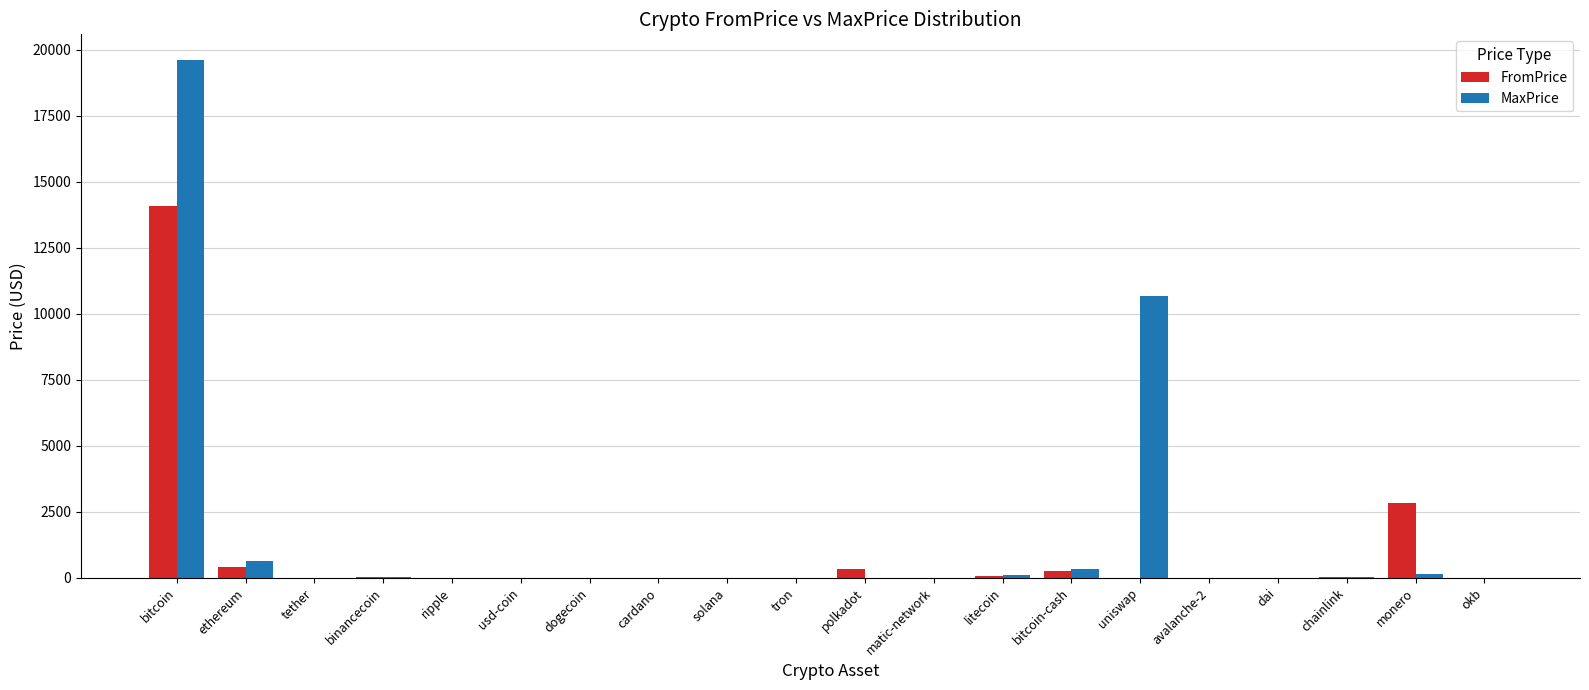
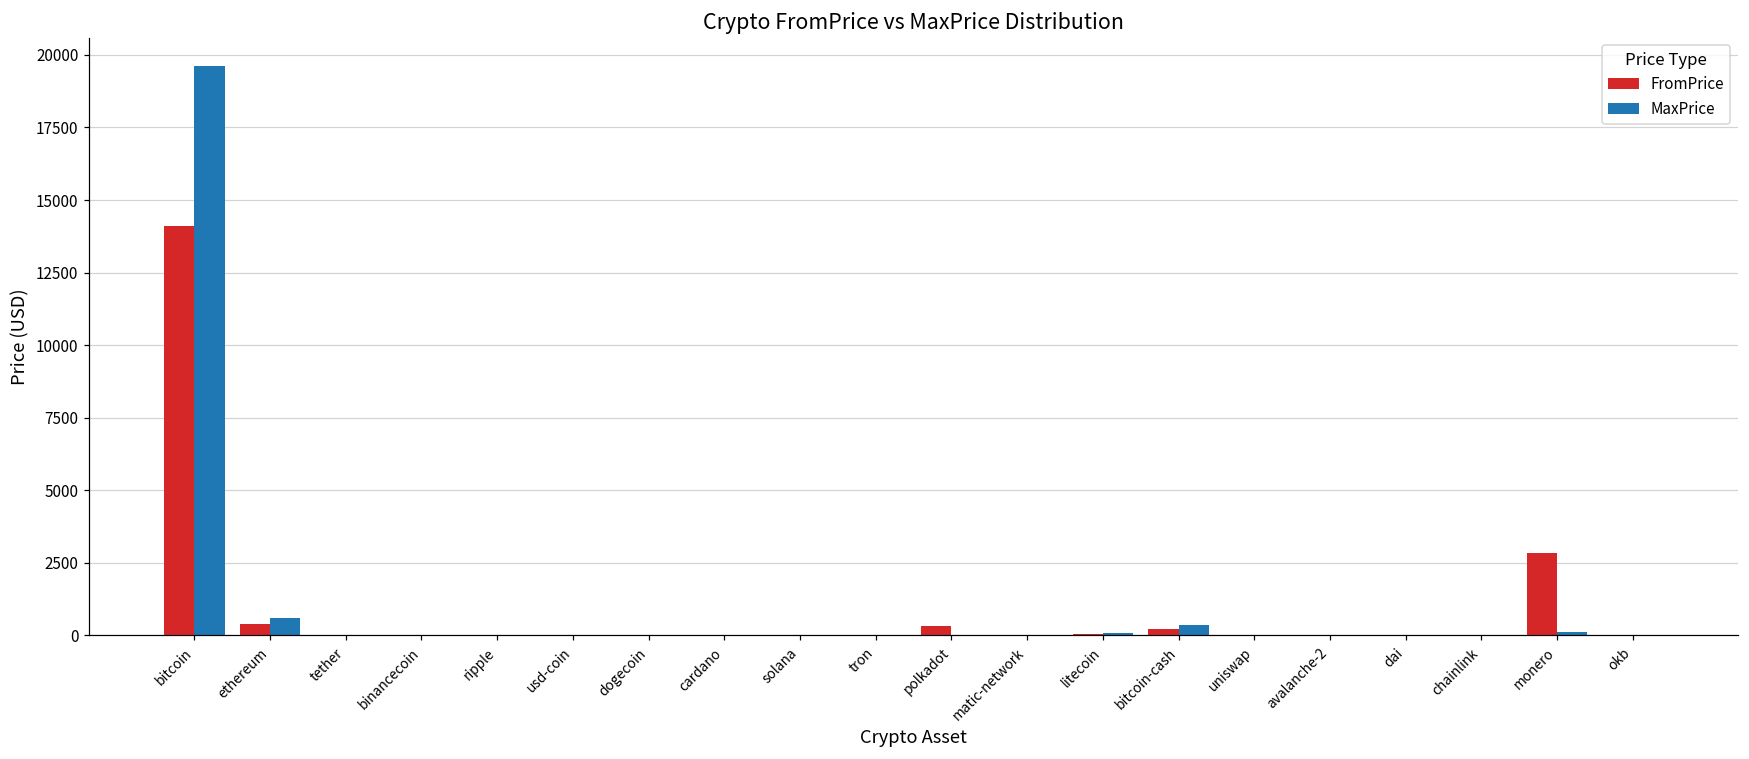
  {
    "FromPrice": {
      "bitcoin": 14100,
      "ethereum": 400,
      "polkadot": 300,
      "bitcoin-cash": 200,
      "monero": 2800
    },
    "MaxPrice": {
      "bitcoin": 19600,
      "ethereum": 600,
      "bitcoin-cash": 300,
-     "uniswap": 10700,
+     "uniswap": 0,
      "monero": 100
    }
  }
